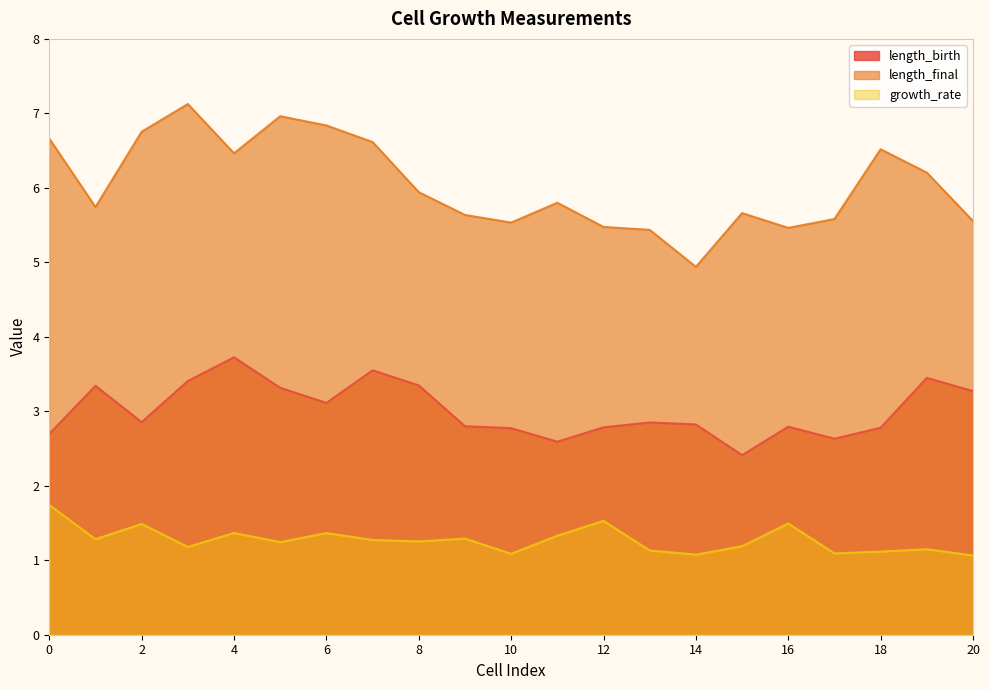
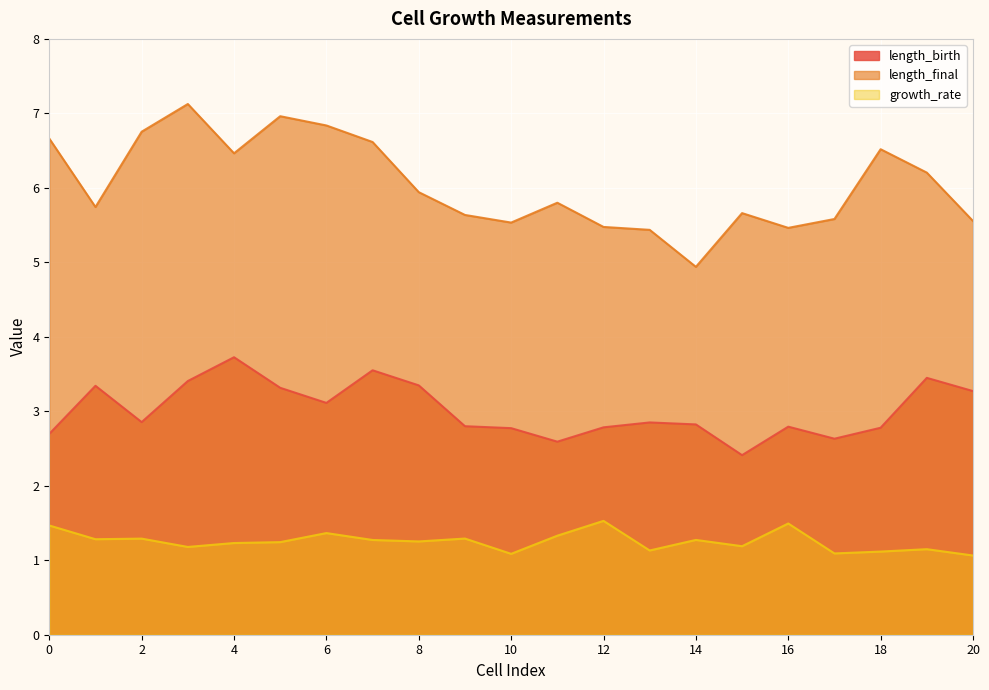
  {
    "growth_rate": {
-     "0": 1.7,
-     "2": 1.5,
-     "4": 1.4,
+     "0": 1.5,
+     "2": 1.3,
+     "4": 1.2,
      "6": 1.4,
      "8": 1.3,
      "10": 1.1,
      "12": 1.5,
-     "14": 1.1,
+     "14": 1.3,
      "16": 1.5,
      "18": 1.1,
      "20": 1.1
    }
  }
